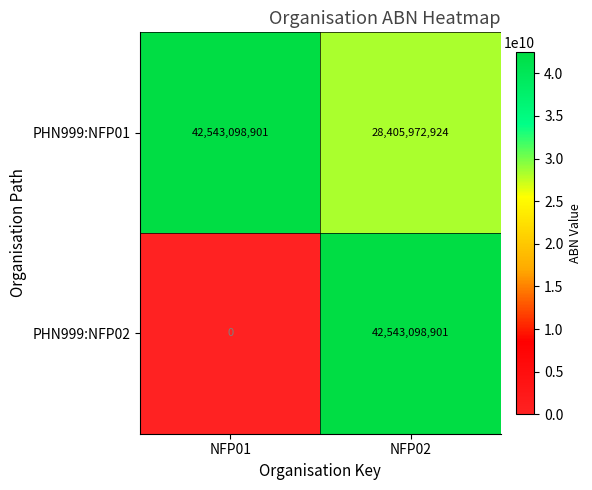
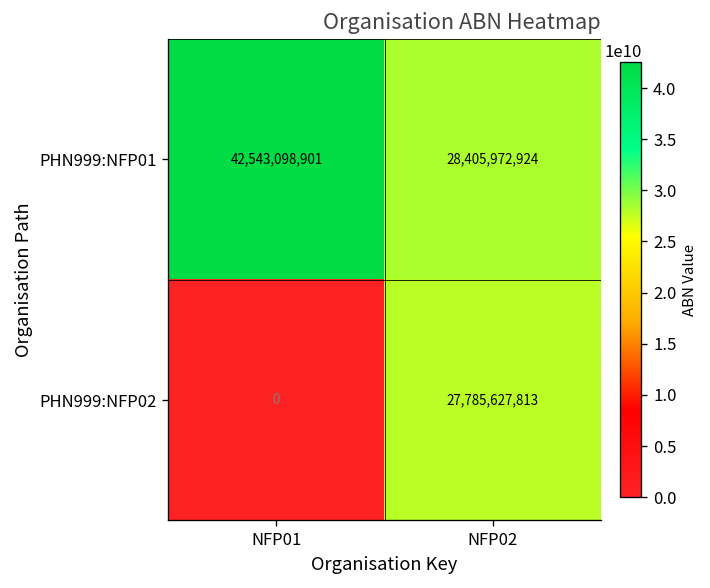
  {
    "PHN999:NFP01": {
      "NFP01": "42,543,098,901",
      "NFP02": "28,405,972,924"
    },
    "PHN999:NFP02": {
      "NFP01": "0",
-     "NFP02": "42,543,098,901"
+     "NFP02": "27,785,627,813"
    }
  }
